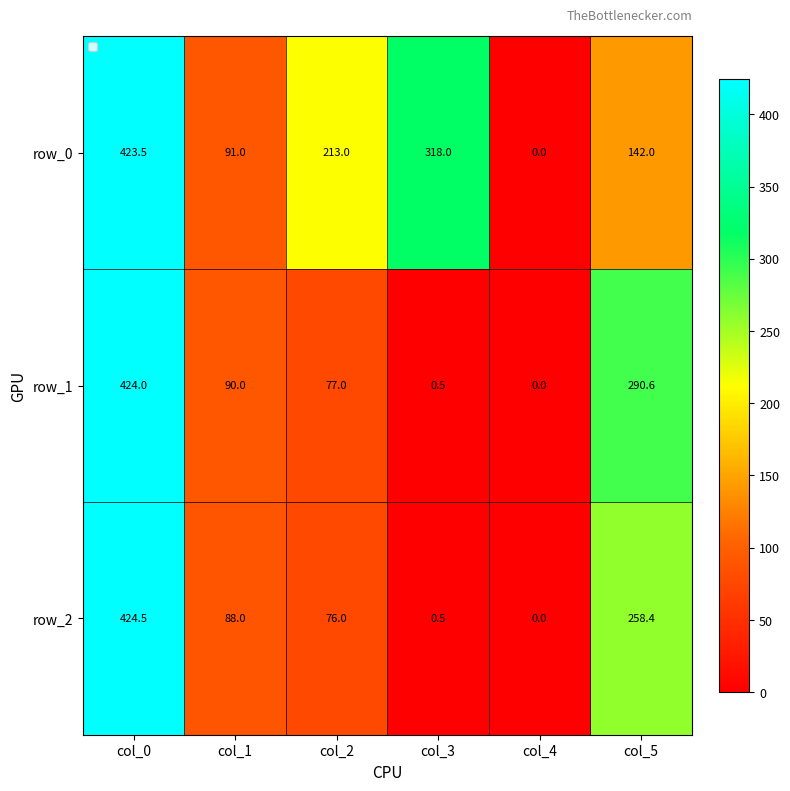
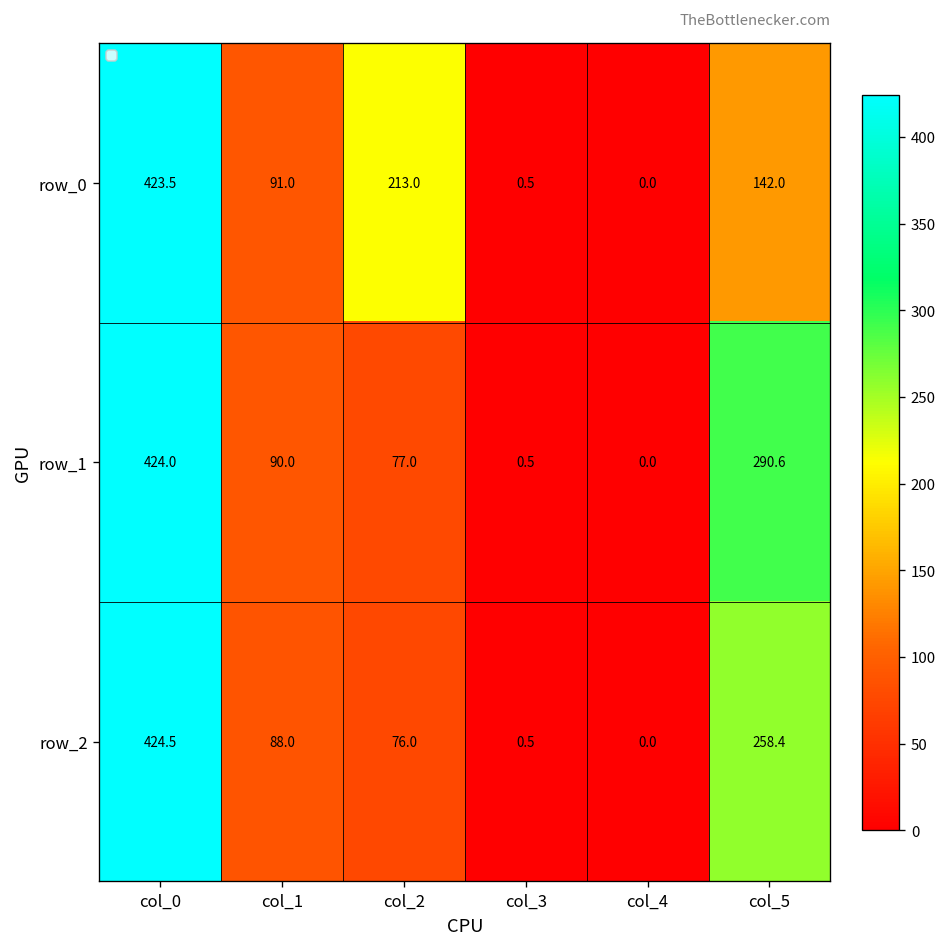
  {
    "row_0": {
      "col_0": 423.5,
      "col_1": 91.0,
      "col_2": 213.0,
-     "col_3": 318.0,
+     "col_3": 0.5,
      "col_4": 0.0,
      "col_5": 142.0
    },
    "row_1": {
      "col_0": 424.0,
      "col_1": 90.0,
      "col_2": 77.0,
      "col_3": 0.5,
      "col_4": 0.0,
      "col_5": 290.6
    },
    "row_2": {
      "col_0": 424.5,
      "col_1": 88.0,
      "col_2": 76.0,
      "col_3": 0.5,
      "col_4": 0.0,
      "col_5": 258.4
    }
  }
